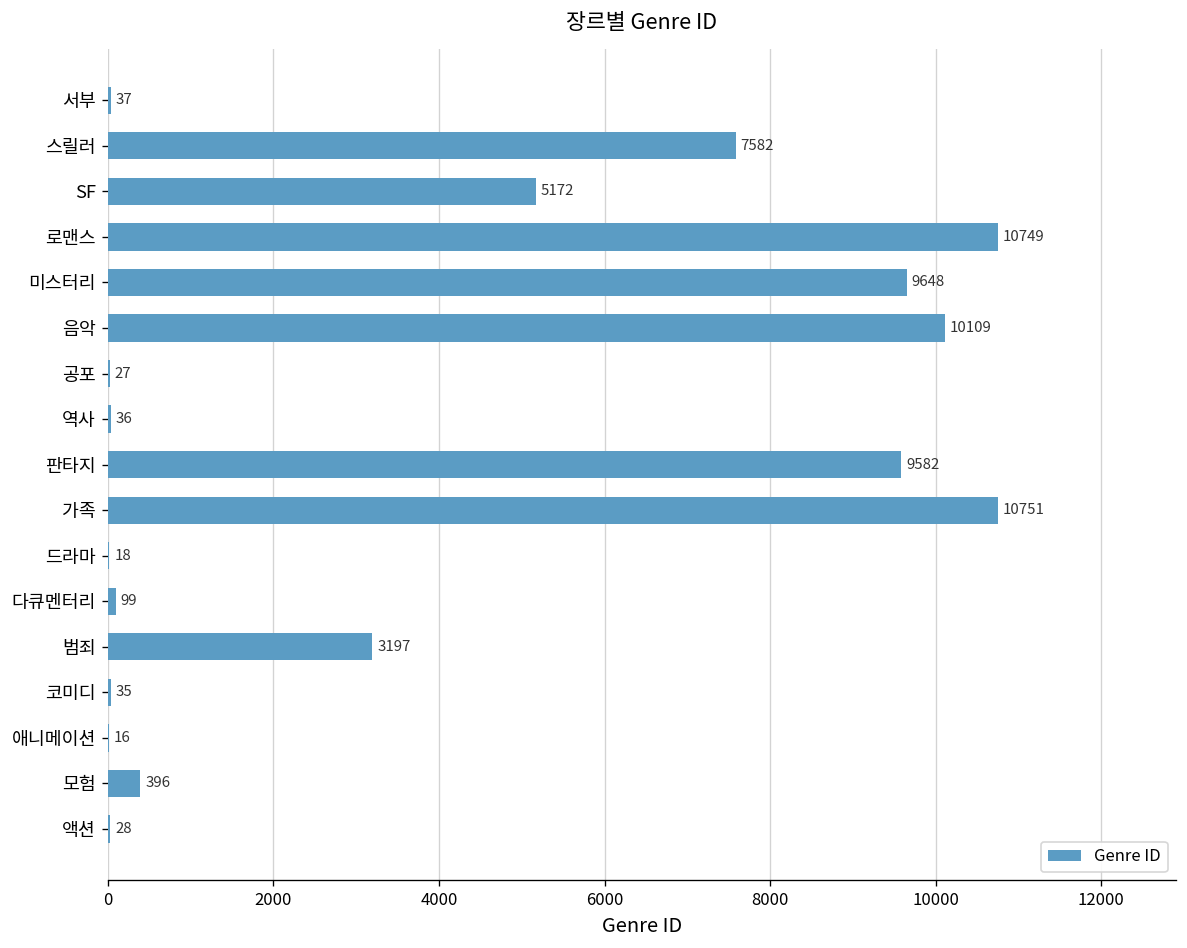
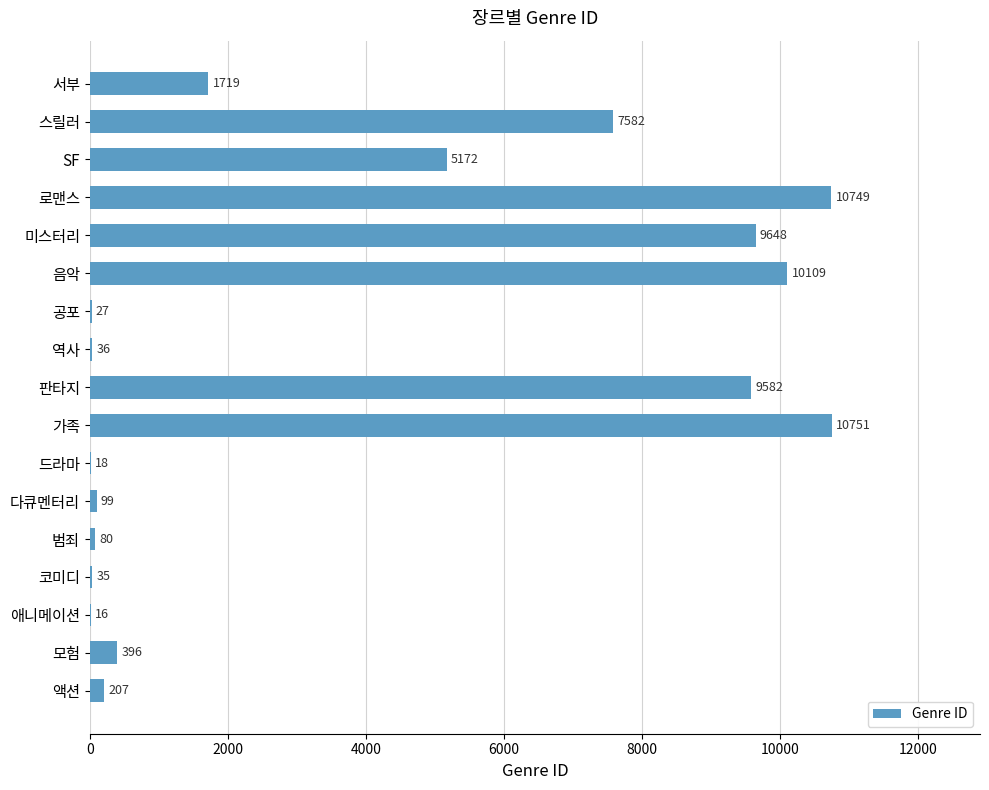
  {
-   "서부": 37,
+   "서부": 1719,
    "스릴러": 7582,
    "SF": 5172,
    "로맨스": 10749,
    "미스터리": 9648,
    "음악": 10109,
    "공포": 27,
    "역사": 36,
    "판타지": 9582,
    "가족": 10751,
    "드라마": 18,
    "다큐멘터리": 99,
-   "범죄": 3197,
+   "범죄": 80,
    "코미디": 35,
    "애니메이션": 16,
    "모험": 396,
-   "액션": 28
+   "액션": 207
  }
